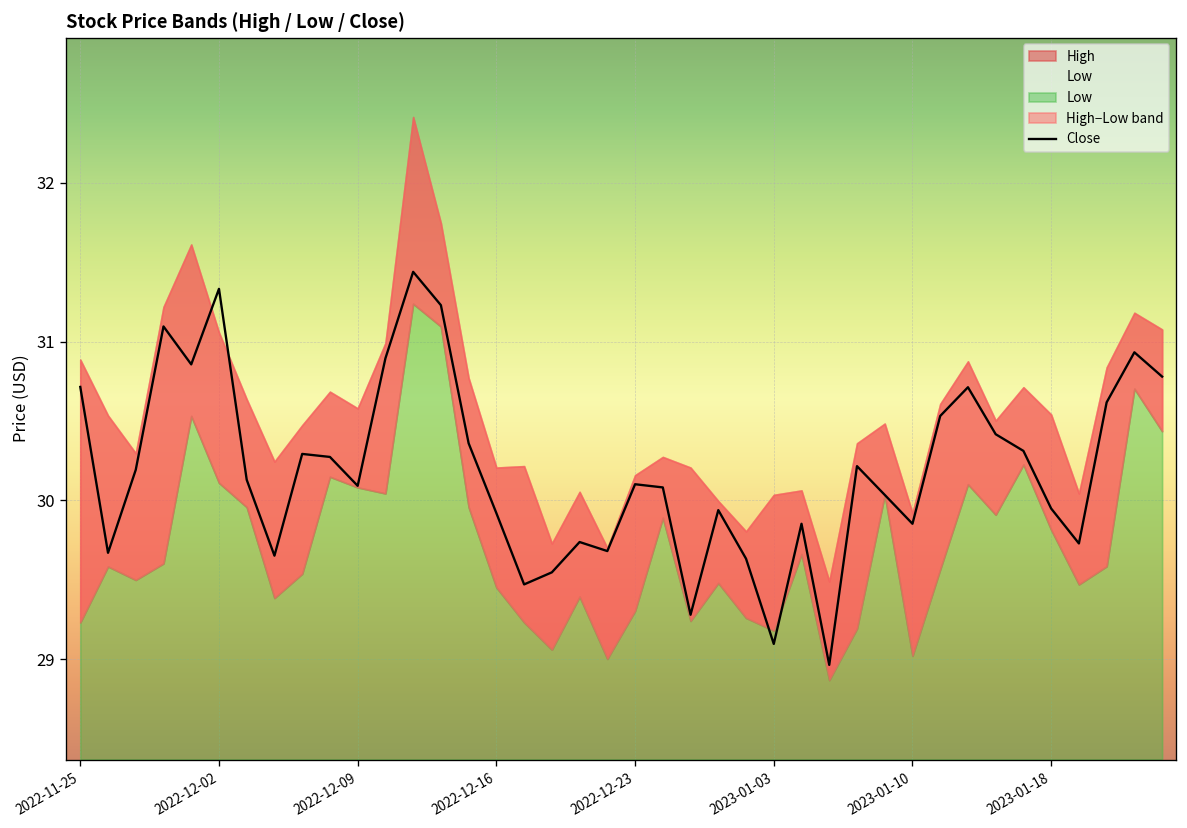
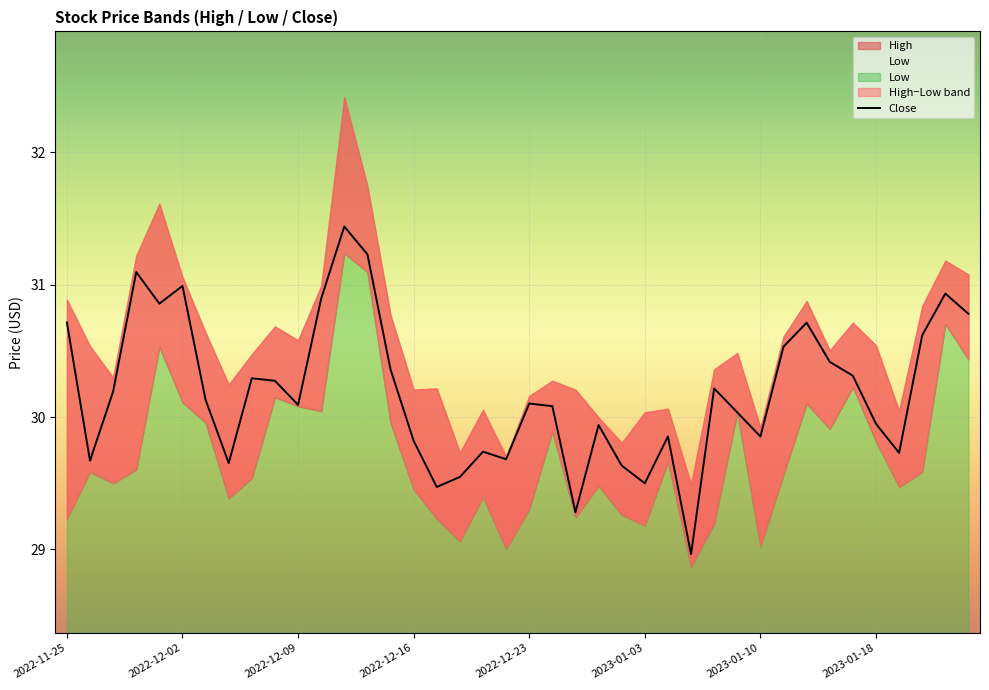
  {
    "Close": {
      "2022-11-25": 30.72,
-     "2022-12-02": 31.33,
-     "2022-12-16": 29.92,
+     "2022-12-02": 30.99,
+     "2022-12-16": 29.82,
      "2022-12-23": 30.10,
-     "2023-01-03": 29.10,
+     "2023-01-03": 29.50,
      "2023-01-10": 29.85,
      "2023-01-18": 29.95
    },
    "Low": {
      "2022-11-25": 29.23,
      "2022-12-02": 30.11,
      "2022-12-16": 29.45,
      "2022-12-23": 29.30,
      "2023-01-03": 29.18,
      "2023-01-10": 29.02,
      "2023-01-18": 29.82
    }
  }
